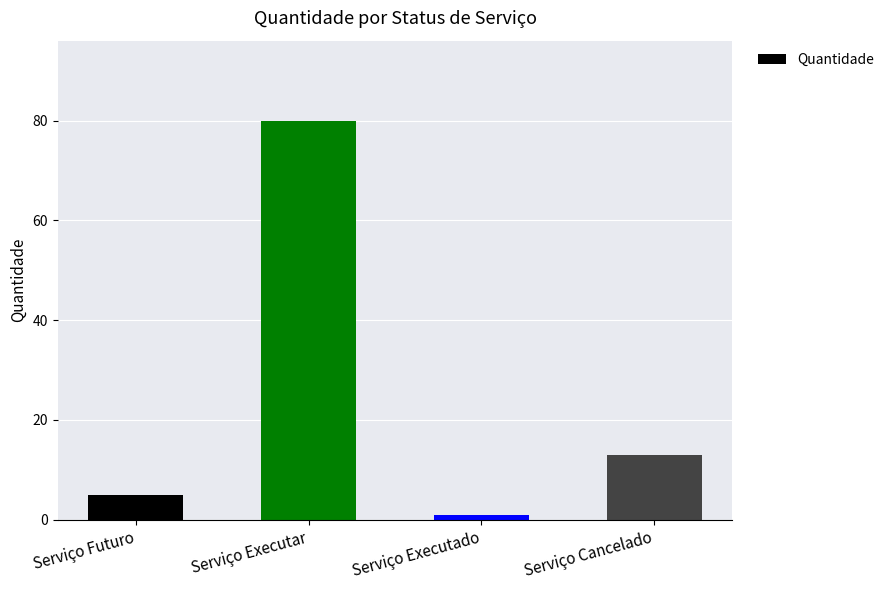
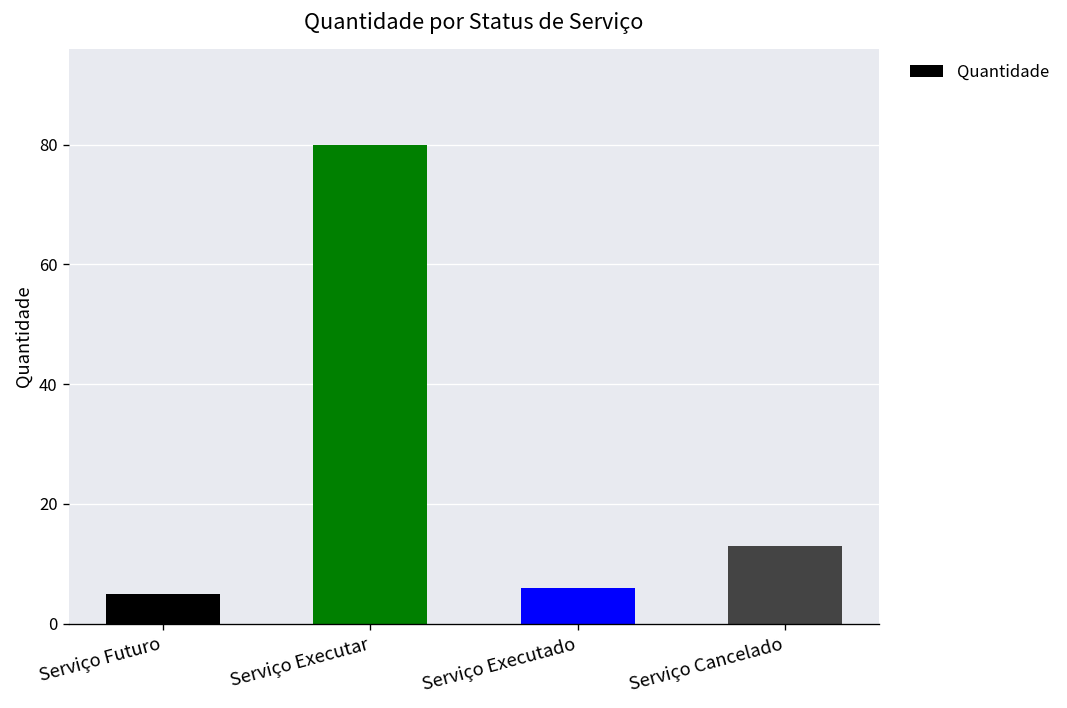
  {
    "Serviço Futuro": 5,
    "Serviço Executar": 80,
-   "Serviço Executado": 1,
+   "Serviço Executado": 6,
    "Serviço Cancelado": 13
  }
